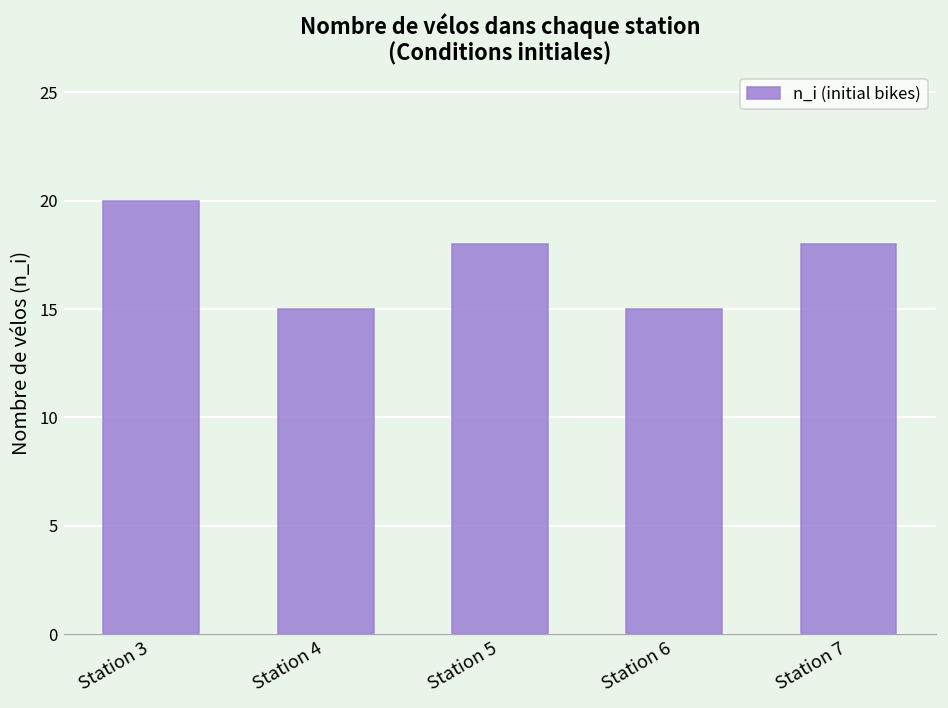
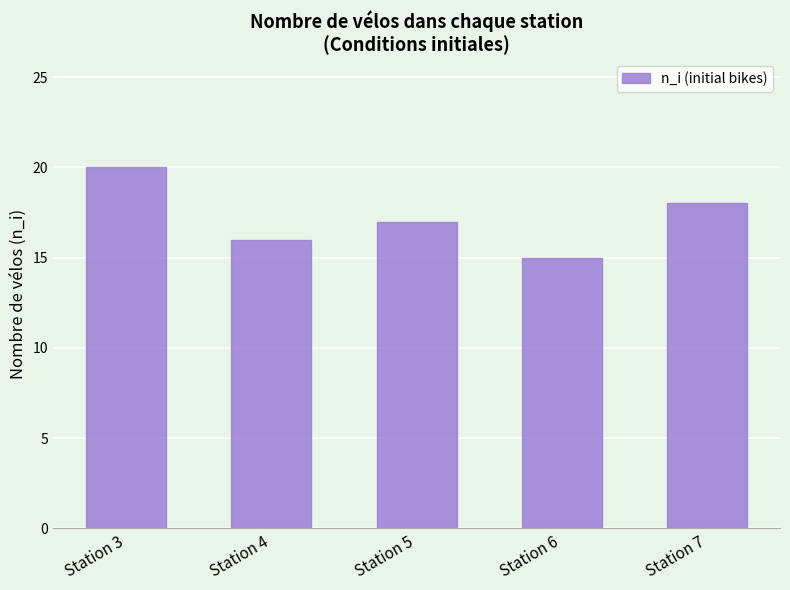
  {
    "Station 3": 20,
-   "Station 4": 15,
-   "Station 5": 18,
+   "Station 4": 16,
+   "Station 5": 17,
    "Station 6": 15,
    "Station 7": 18
  }
